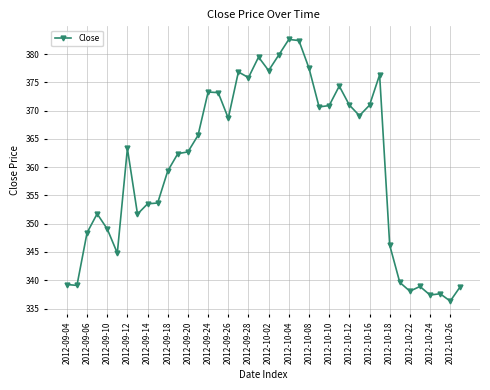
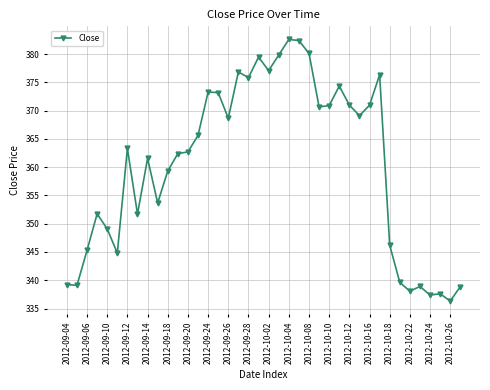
  {
    "2012-09-04": 339,
-   "2012-09-06": 348,
+   "2012-09-06": 345,
    "2012-09-10": 349,
    "2012-09-12": 363,
-   "2012-09-14": 354,
+   "2012-09-14": 362,
    "2012-09-18": 359,
    "2012-09-20": 363,
    "2012-09-24": 373,
    "2012-09-26": 369,
    "2012-09-28": 376,
    "2012-10-02": 377,
    "2012-10-04": 383,
-   "2012-10-08": 378,
+   "2012-10-08": 380,
    "2012-10-10": 371,
    "2012-10-12": 371,
    "2012-10-16": 371,
    "2012-10-18": 346,
    "2012-10-22": 338,
    "2012-10-24": 337,
    "2012-10-26": 336
  }
